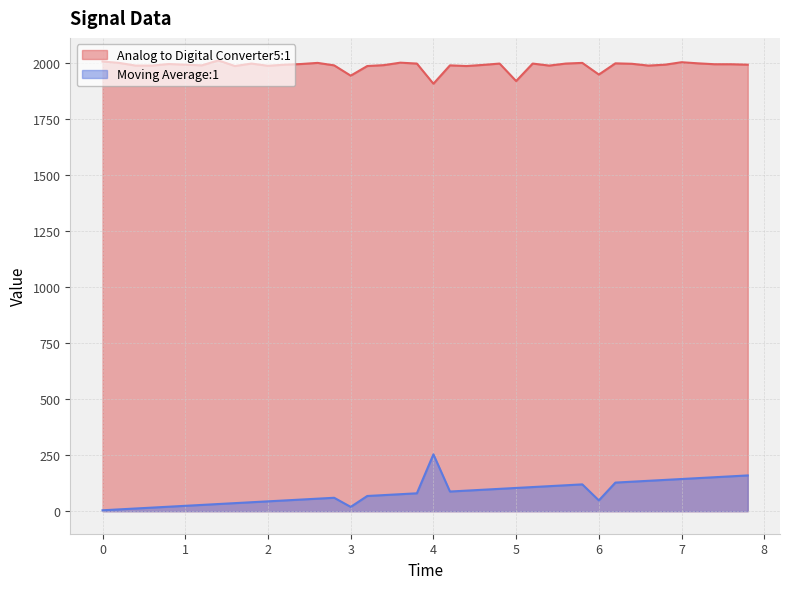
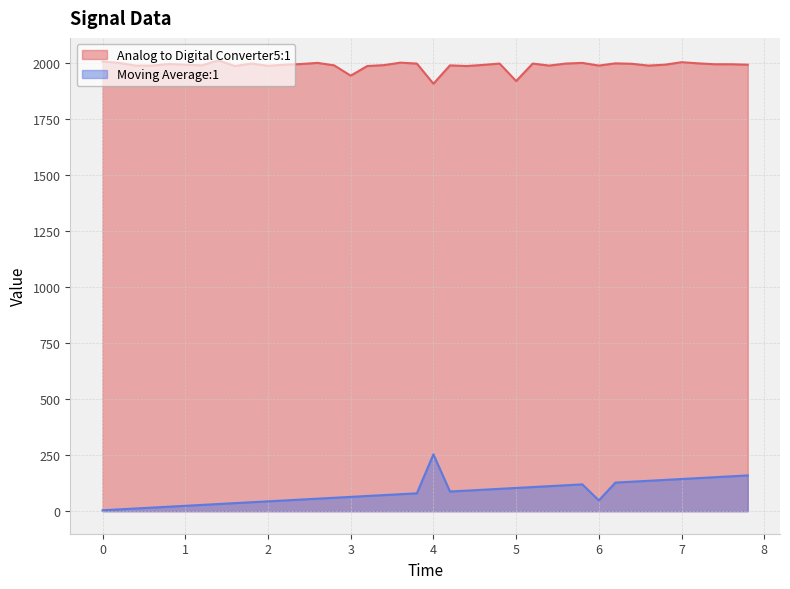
  {
    "Analog to Digital Converter5:1": {
      "3": 1940,
      "4": 1910,
      "5": 1920,
-     "6": 1950,
+     "6": 1990,
      "7": 2000
    },
    "Moving Average:1": {
      "0": 0,
      "1": 20,
      "2": 40,
-     "3": 20,
+     "3": 60,
      "4": 250,
      "5": 100,
      "6": 50,
      "7": 140
    }
  }
